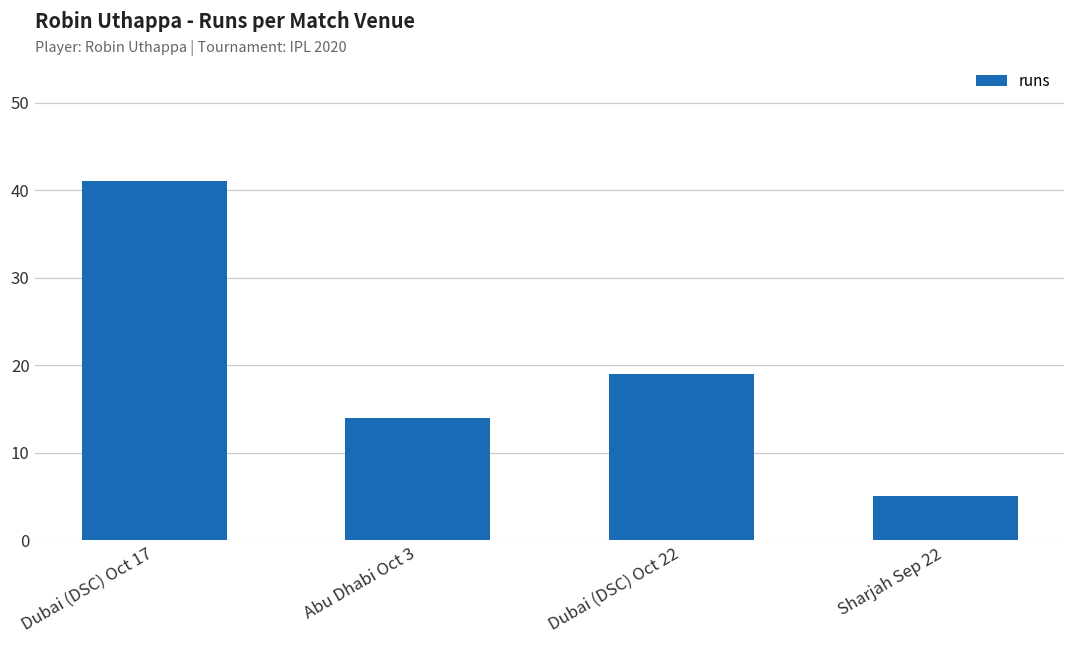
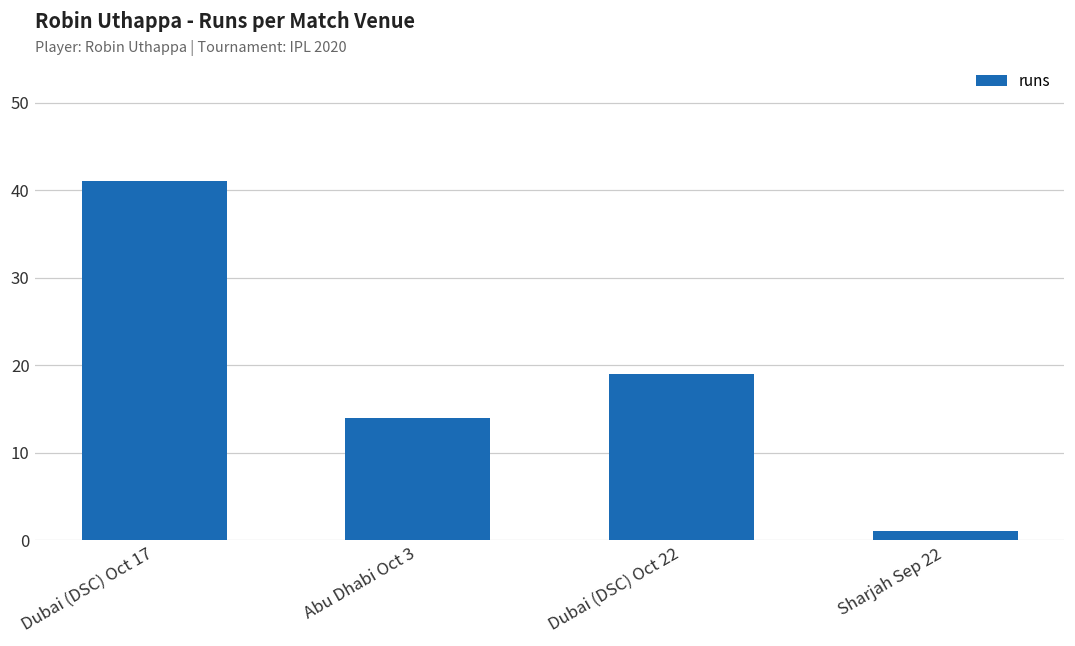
  {
    "Dubai (DSC) Oct 17": 41,
    "Abu Dhabi Oct 3": 14,
    "Dubai (DSC) Oct 22": 19,
-   "Sharjah Sep 22": 5
+   "Sharjah Sep 22": 1
  }
